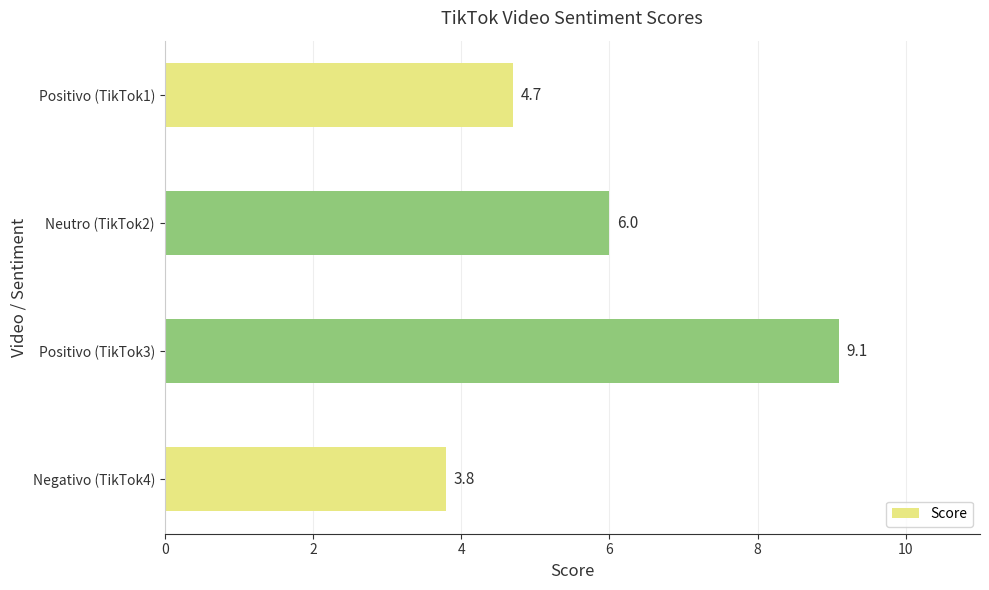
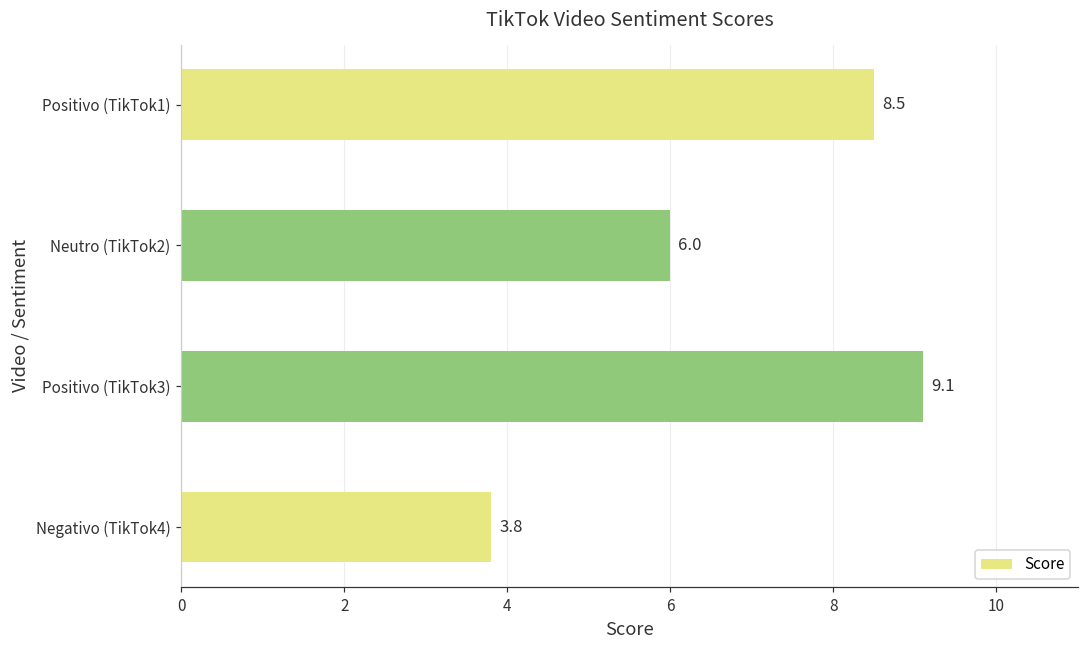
  {
-   "Positivo (TikTok1)": 4.7,
+   "Positivo (TikTok1)": 8.5,
    "Neutro (TikTok2)": 6.0,
    "Positivo (TikTok3)": 9.1,
    "Negativo (TikTok4)": 3.8
  }
